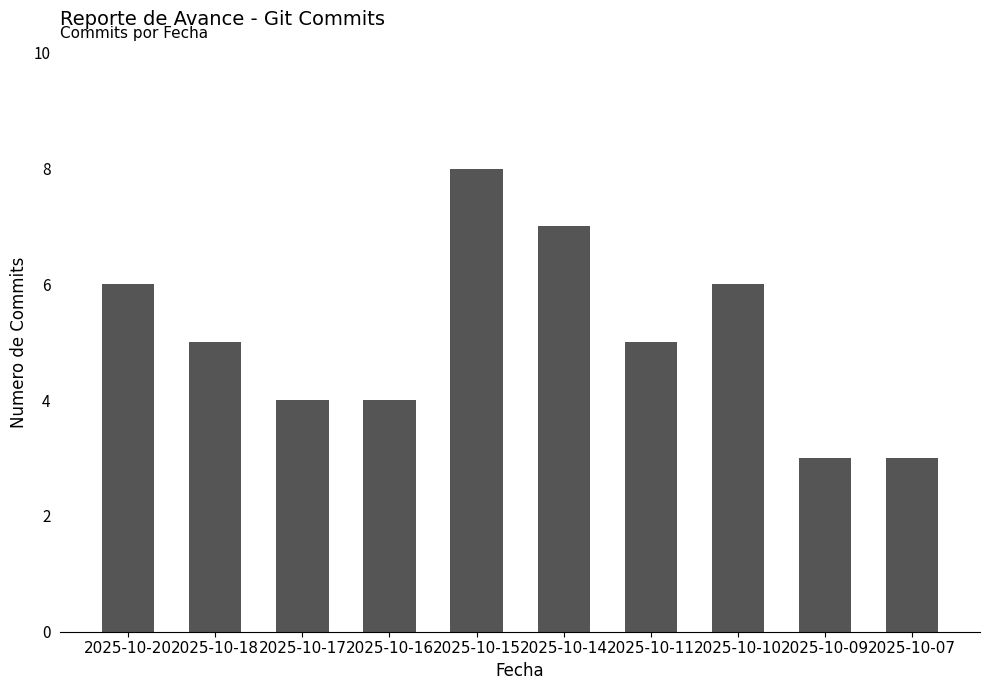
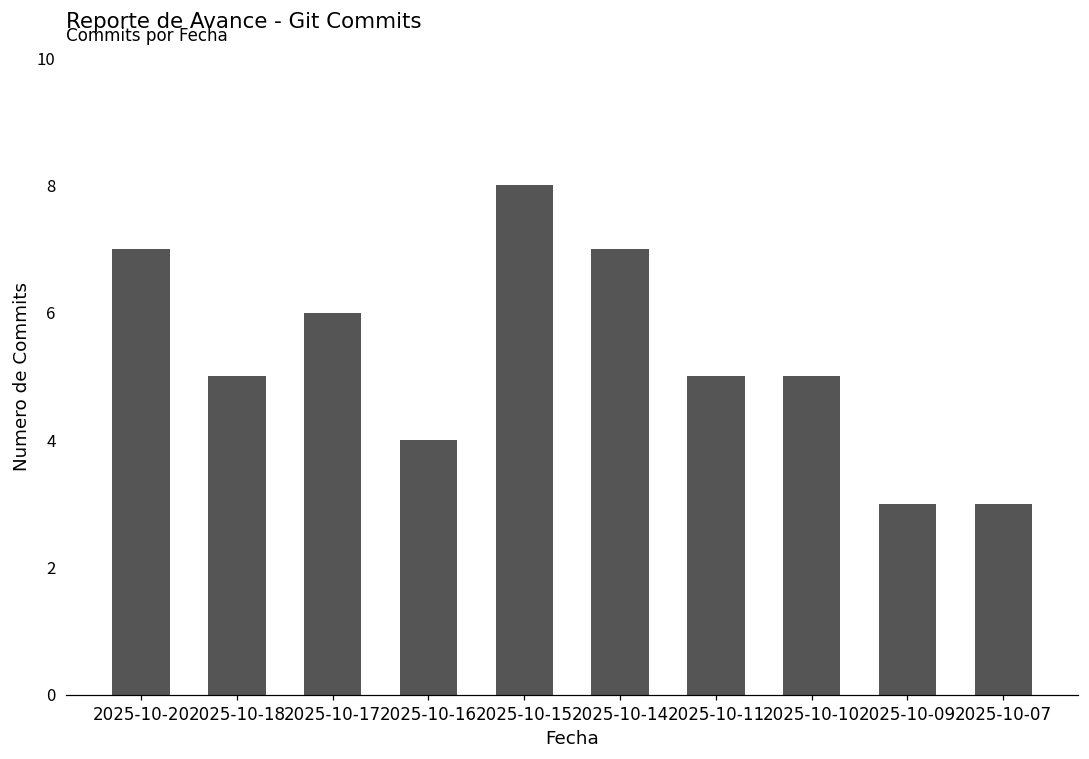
  {
-   "2025-10-20": 6,
+   "2025-10-20": 7,
    "2025-10-18": 5,
-   "2025-10-17": 4,
+   "2025-10-17": 6,
    "2025-10-16": 4,
    "2025-10-15": 8,
    "2025-10-14": 7,
    "2025-10-11": 5,
-   "2025-10-10": 6,
+   "2025-10-10": 5,
    "2025-10-09": 3,
    "2025-10-07": 3
  }
